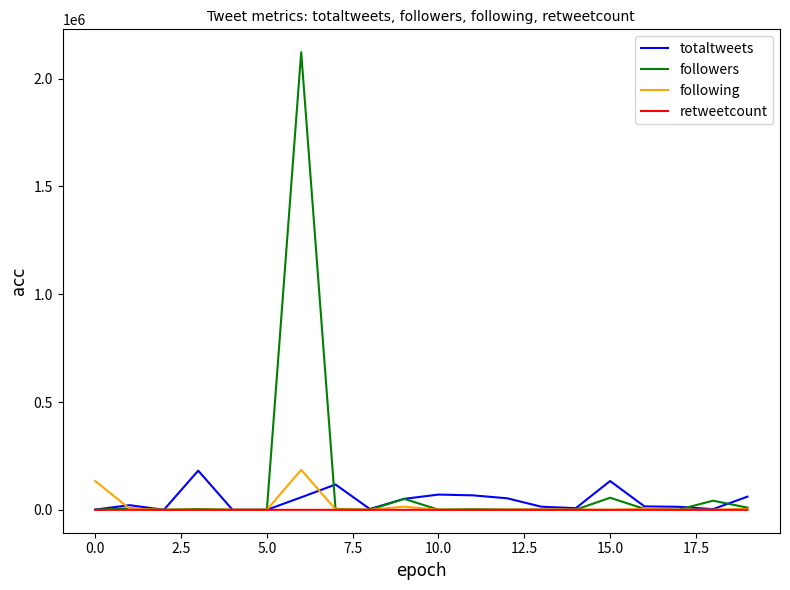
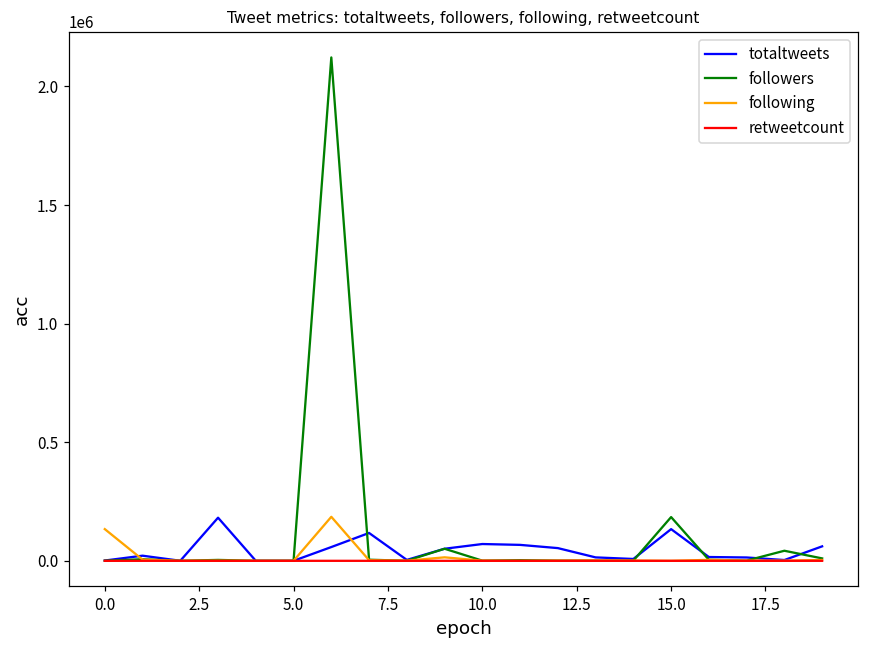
  {
    "totaltweets": {
      "10.0": 70000,
      "15.0": 130000
    },
    "followers": {
-     "15.0": 60000
+     "15.0": 180000
    },
    "following": {
      "0.0": 130000
    }
  }
